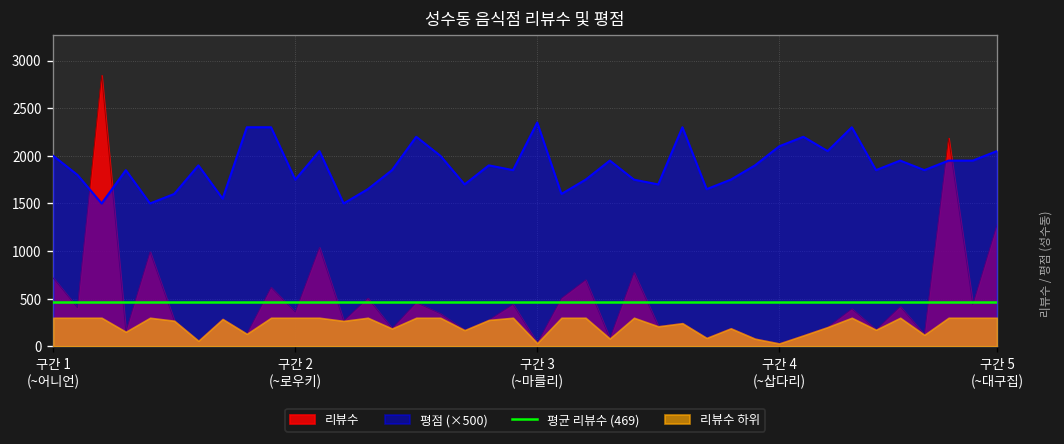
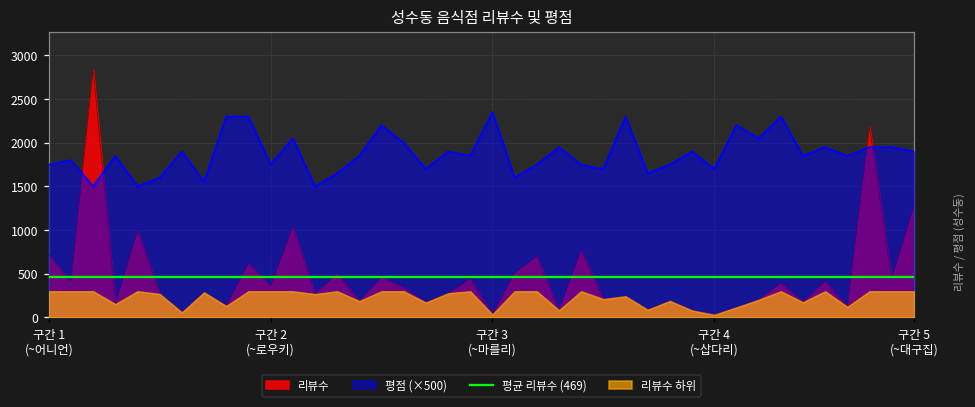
  {
    "리뷰수": {
      "구간 1 (~어니언)": 700,
      "구간 2 (~로우키)": 400,
      "구간 5 (~대구집)": 1300
    },
    "평점 (×500)": {
-     "구간 1 (~어니언)": 2000,
+     "구간 1 (~어니언)": 1800,
      "구간 2 (~로우키)": 1800,
      "구간 3 (~마를리)": 2400,
-     "구간 4 (~삽다리)": 2100,
-     "구간 5 (~대구집)": 2100
+     "구간 4 (~삽다리)": 1700,
+     "구간 5 (~대구집)": 1900
    },
    "리뷰수 하위": {
      "구간 1 (~어니언)": 300,
      "구간 2 (~로우키)": 300,
      "구간 5 (~대구집)": 300
    }
  }
